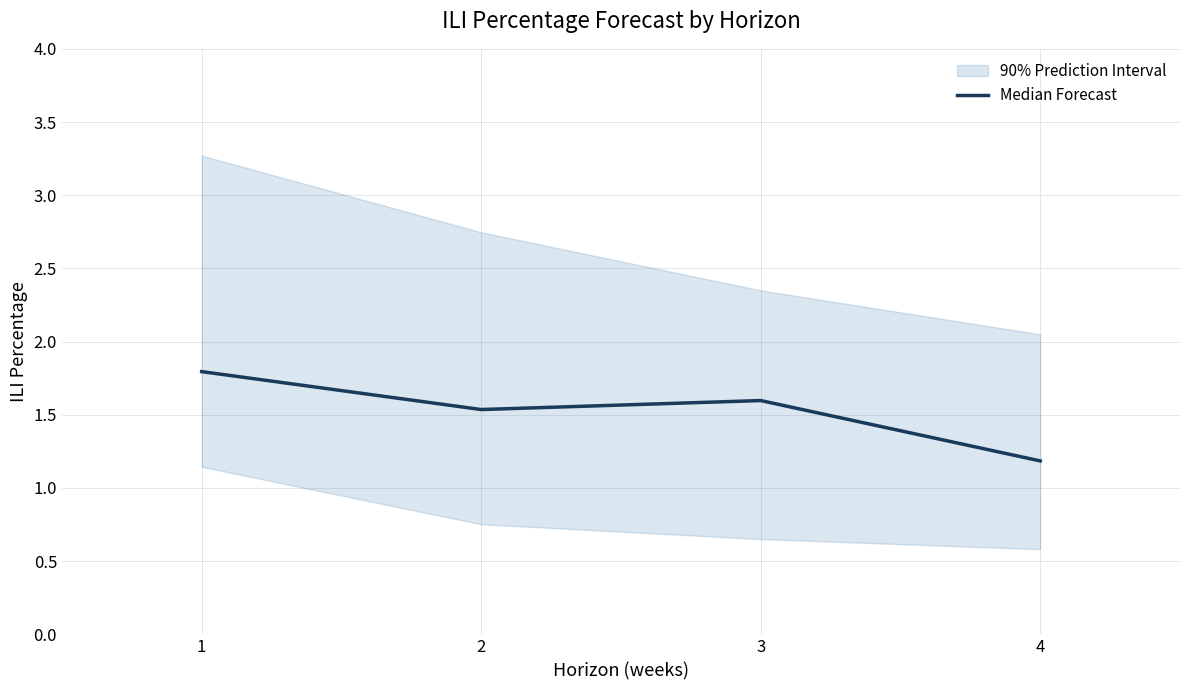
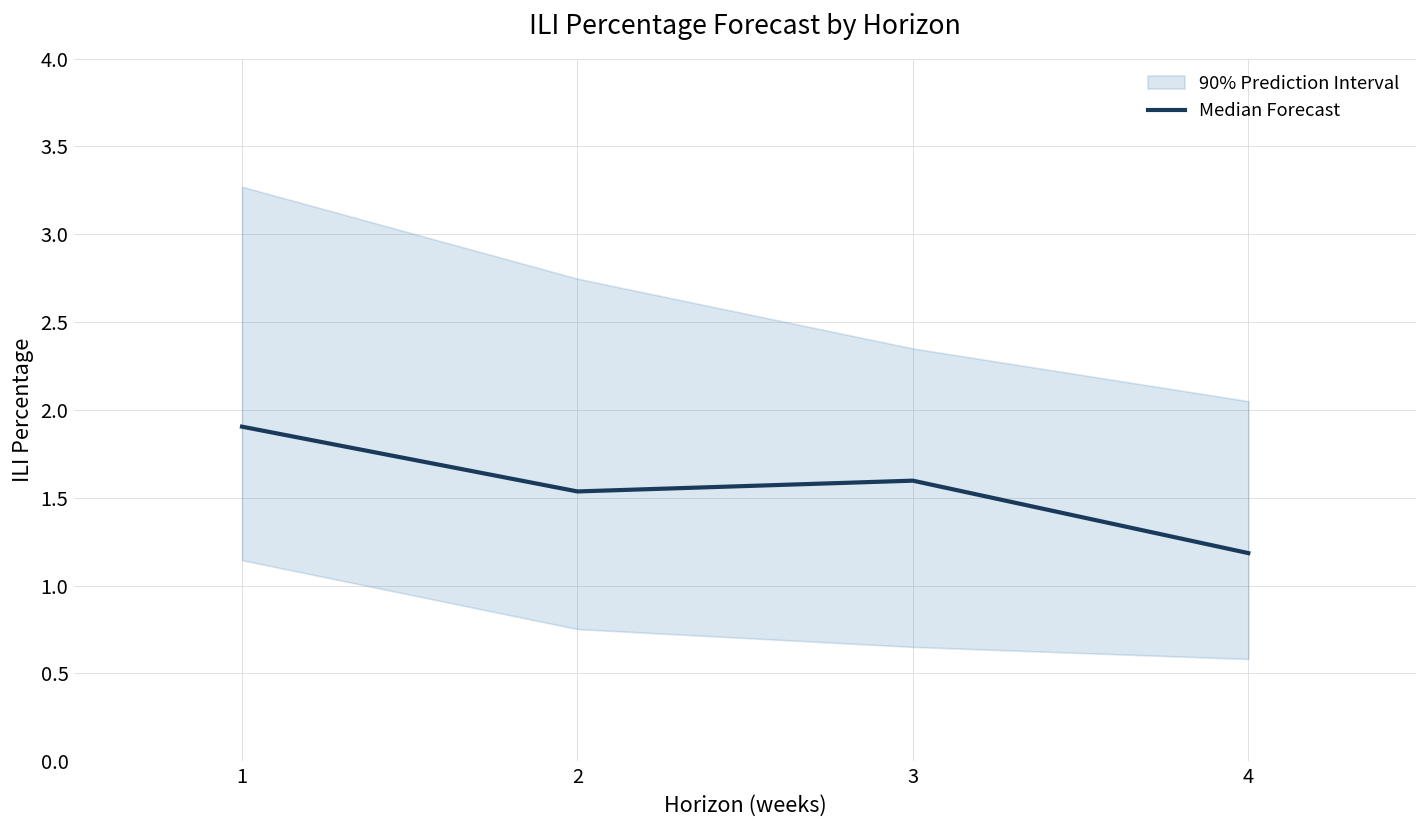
  {
    "Median Forecast": {
-     "1": 1.79,
+     "1": 1.90,
      "2": 1.54,
      "3": 1.60,
      "4": 1.19
    }
  }
